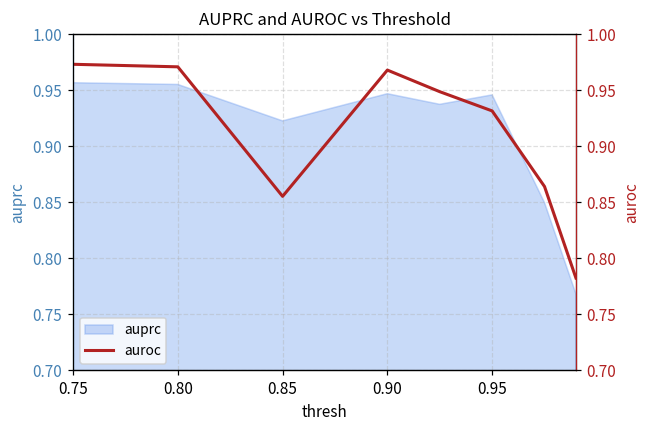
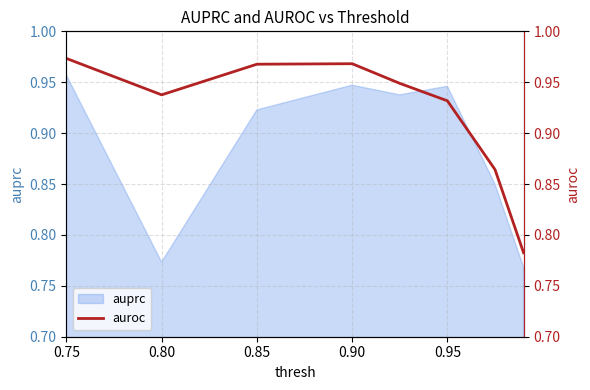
  {
    "auprc": {
      "0.75": 0.957,
-     "0.80": 0.955,
+     "0.80": 0.773,
      "0.85": 0.923,
      "0.90": 0.947,
      "0.95": 0.946
    },
    "auroc": {
      "0.75": 0.973,
-     "0.80": 0.971,
-     "0.85": 0.855,
+     "0.80": 0.938,
+     "0.85": 0.968,
      "0.90": 0.968,
      "0.95": 0.932
    }
  }
